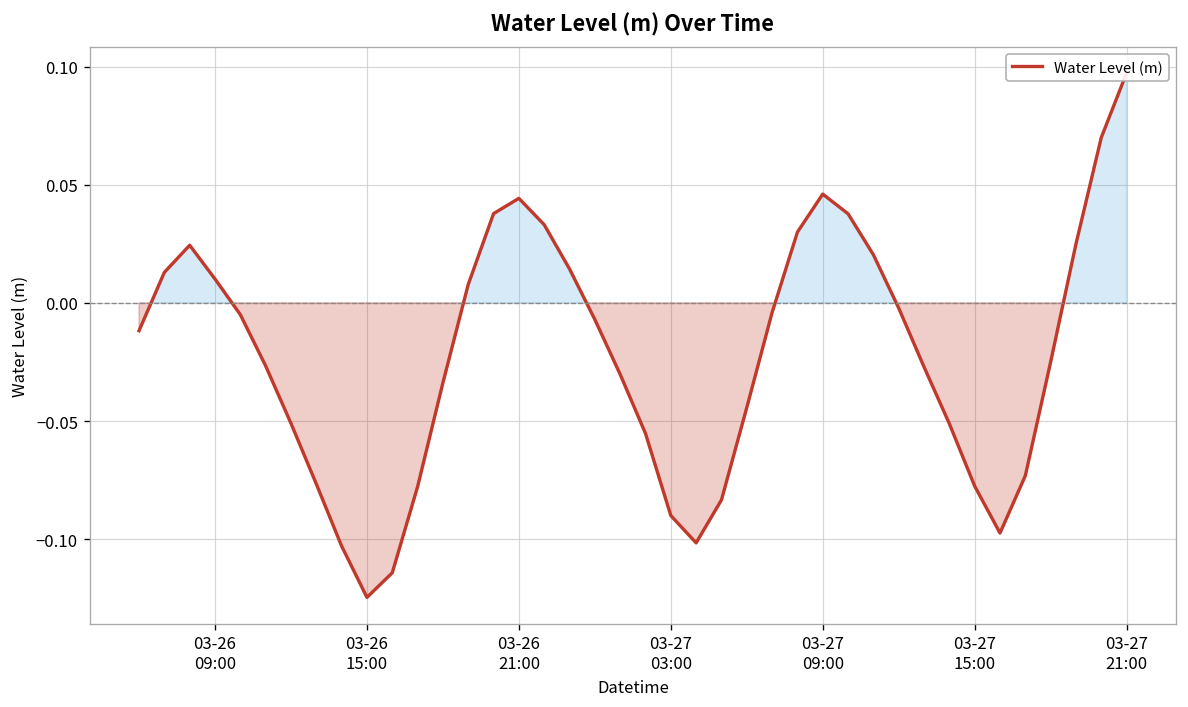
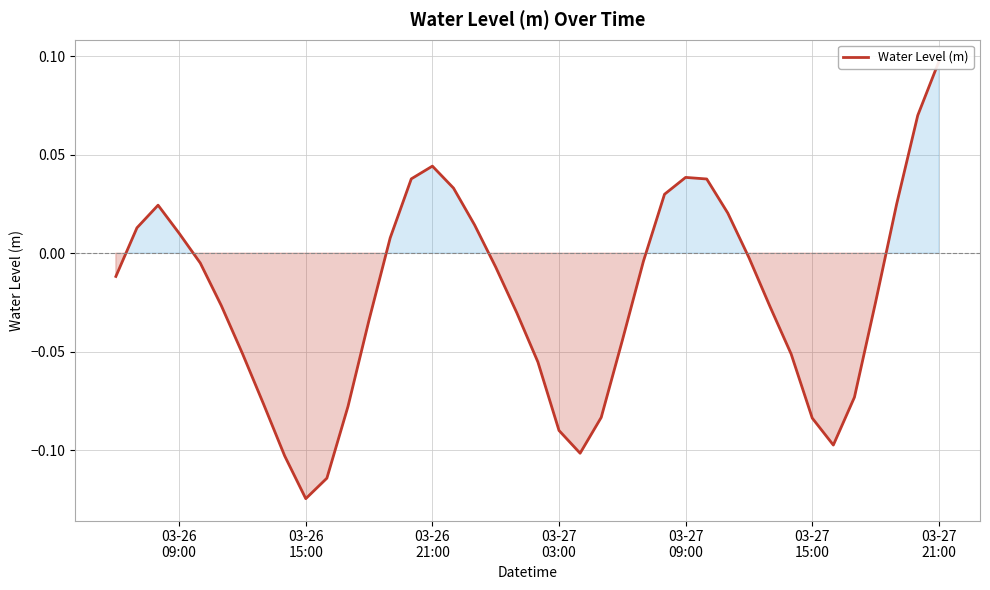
  {
    "03-26 09:00": 0.010,
    "03-26 15:00": -0.125,
    "03-26 21:00": 0.044,
    "03-27 03:00": -0.090,
-   "03-27 09:00": 0.046,
-   "03-27 15:00": -0.078
+   "03-27 09:00": 0.038,
+   "03-27 15:00": -0.084
  }
